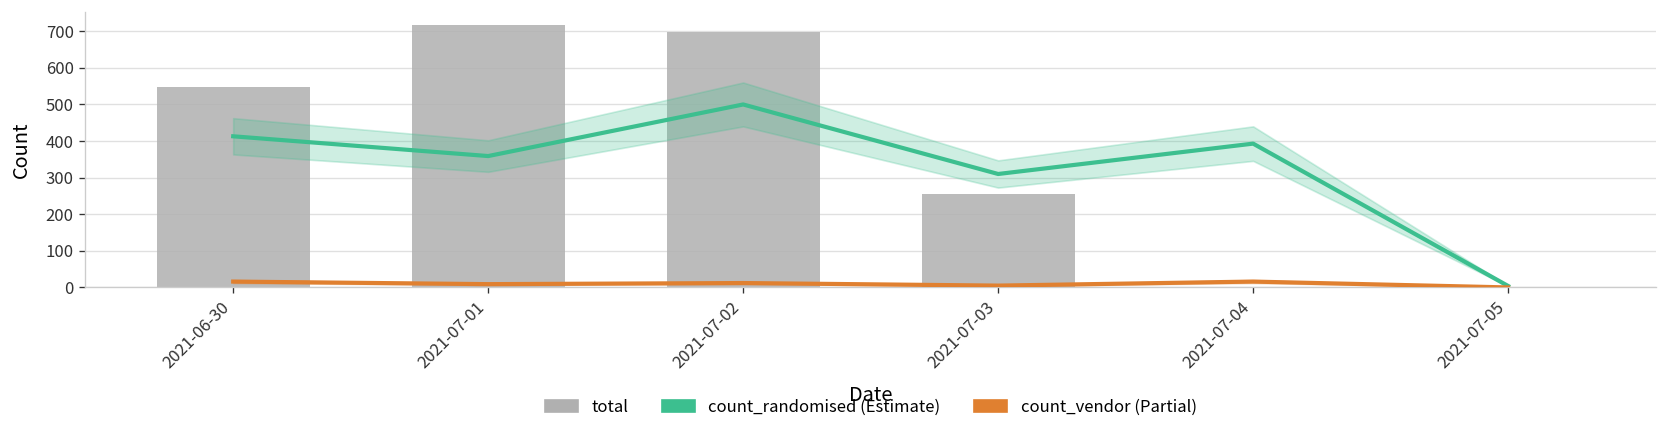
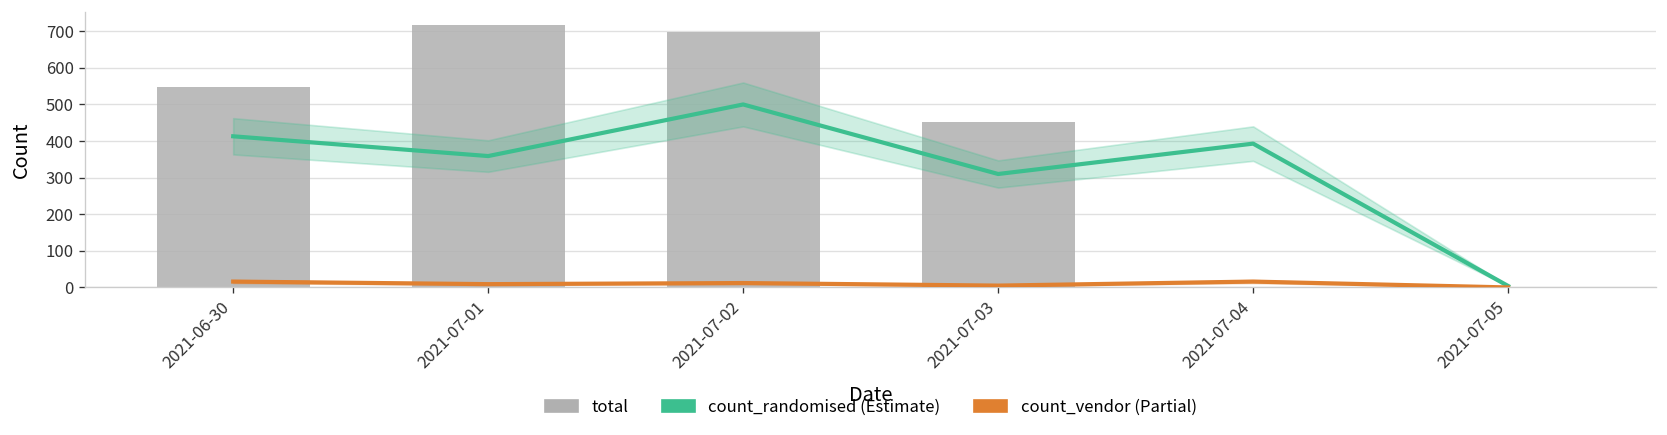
  {
    "total": {
      "2021-06-30": 550,
      "2021-07-01": 720,
      "2021-07-02": 700,
-     "2021-07-03": 250,
+     "2021-07-03": 450,
      "2021-07-04": 0,
      "2021-07-05": 0
    }
  }
